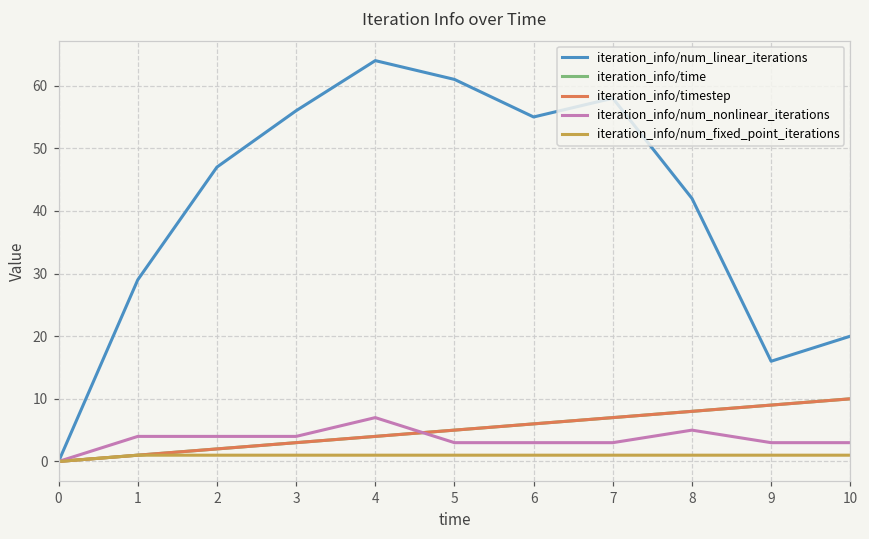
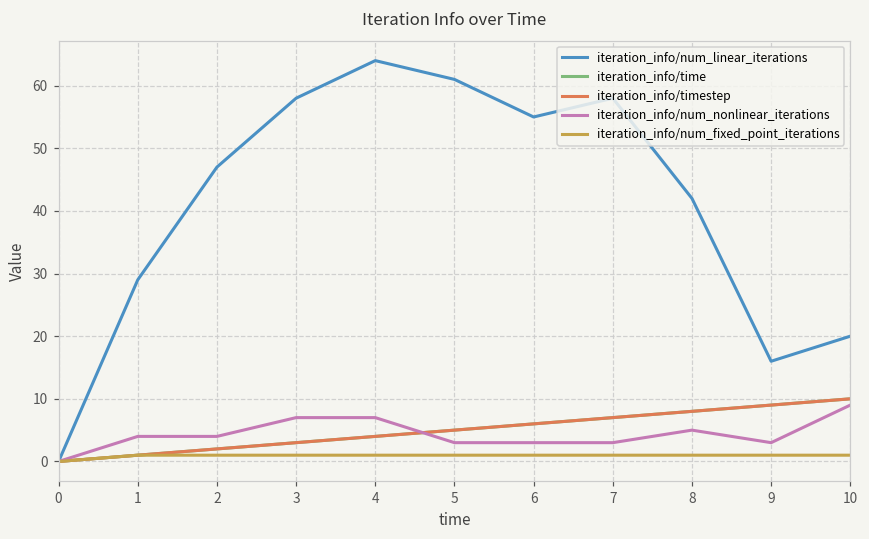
  {
    "iteration_info/num_linear_iterations": {
      "1": 29,
      "2": 47,
-     "3": 56,
+     "3": 58,
      "4": 64,
      "5": 61,
      "6": 55,
      "8": 42,
      "9": 16,
      "10": 20
    },
    "iteration_info/num_nonlinear_iterations": {
      "1": 4,
      "2": 4,
-     "3": 4,
+     "3": 7,
      "4": 7,
      "5": 3,
      "6": 3,
      "7": 3,
      "8": 5,
      "9": 3,
-     "10": 3
+     "10": 9
    }
  }
